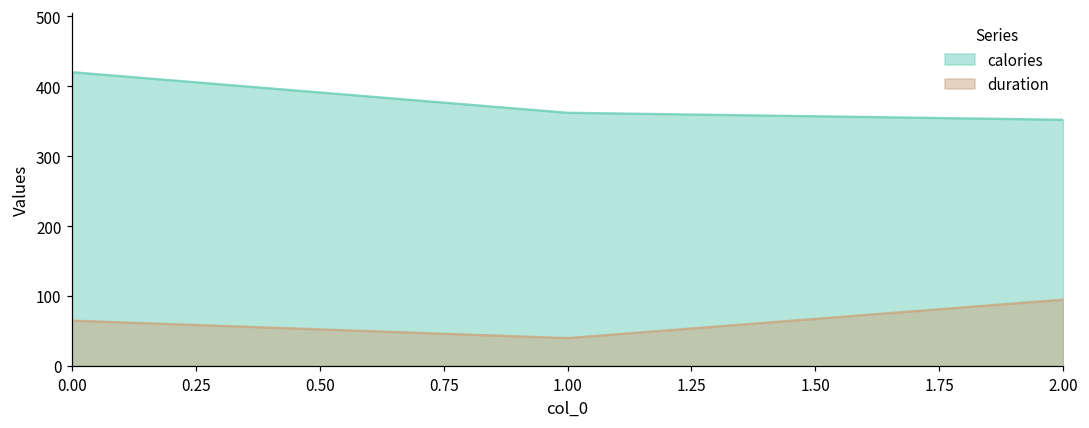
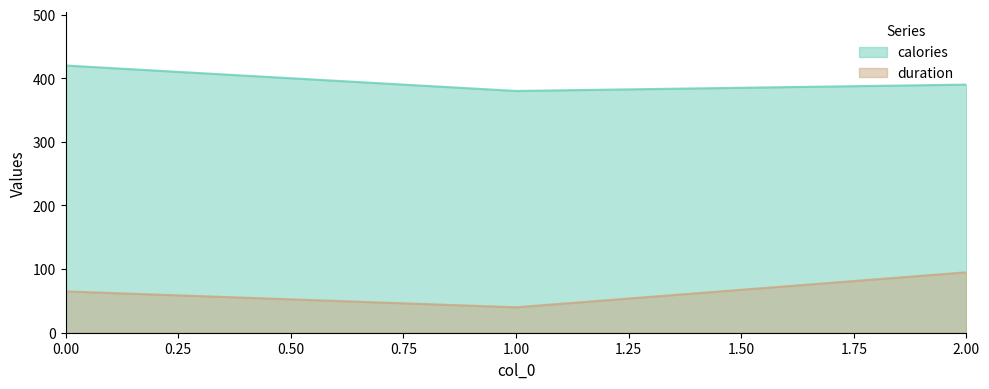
  {
    "calories": {
      "0.00": 420,
-     "1.00": 360,
-     "2.00": 350
+     "1.00": 380,
+     "2.00": 390
    },
    "duration": {
      "0.00": 70,
      "1.00": 40,
      "2.00": 100
    }
  }
